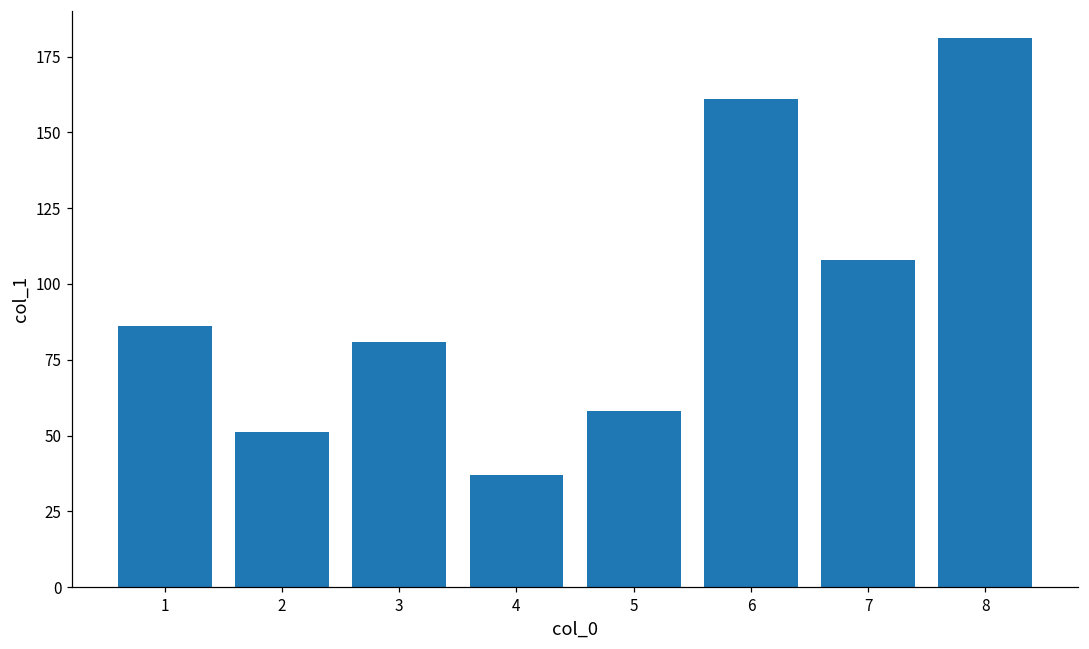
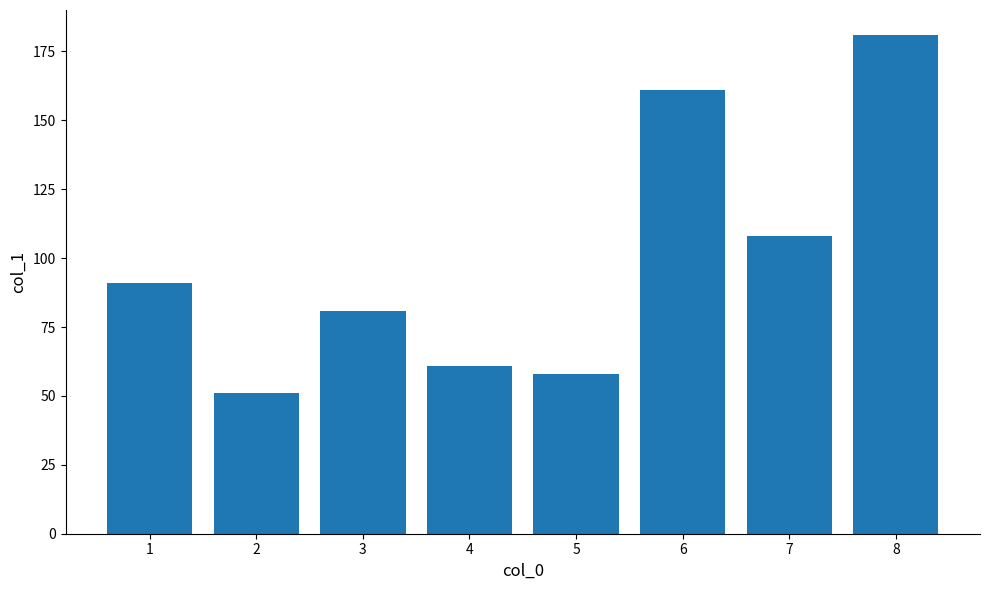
  {
-   "1": 86,
+   "1": 91,
    "2": 51,
    "3": 81,
-   "4": 37,
+   "4": 61,
    "5": 58,
    "6": 161,
    "7": 108,
    "8": 181
  }
